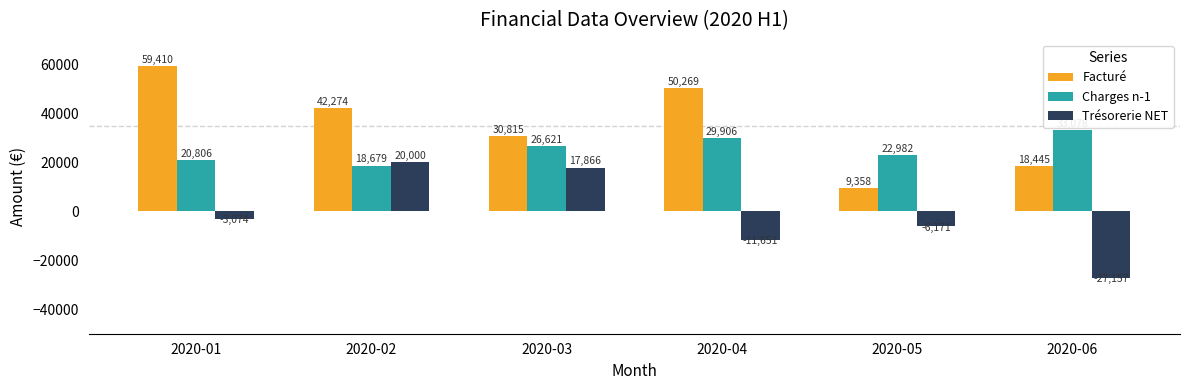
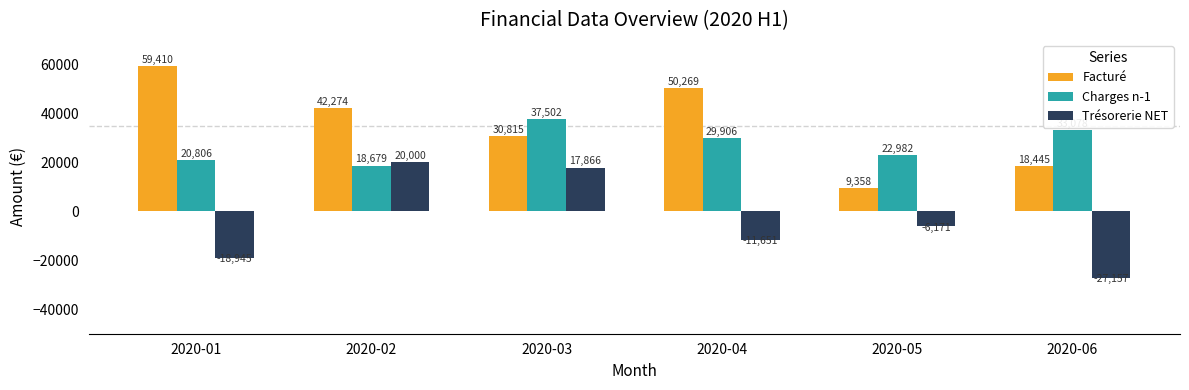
  {
    "Facturé": {
      "2020-01": "59,410",
      "2020-02": "42,274",
      "2020-03": "30,815",
      "2020-04": "50,269",
      "2020-05": "9,358",
      "2020-06": "18,445"
    },
    "Charges n-1": {
      "2020-01": "20,806",
      "2020-02": "18,679",
-     "2020-03": "26,621",
+     "2020-03": "37,502",
      "2020-04": "29,906",
      "2020-05": "22,982"
    },
    "Trésorerie NET": {
-     "2020-01": "-3,074",
+     "2020-01": "-18,945",
      "2020-02": "20,000",
      "2020-03": "17,866",
      "2020-04": "-11,651",
      "2020-05": "-6,171",
      "2020-06": "-27,157"
    }
  }
